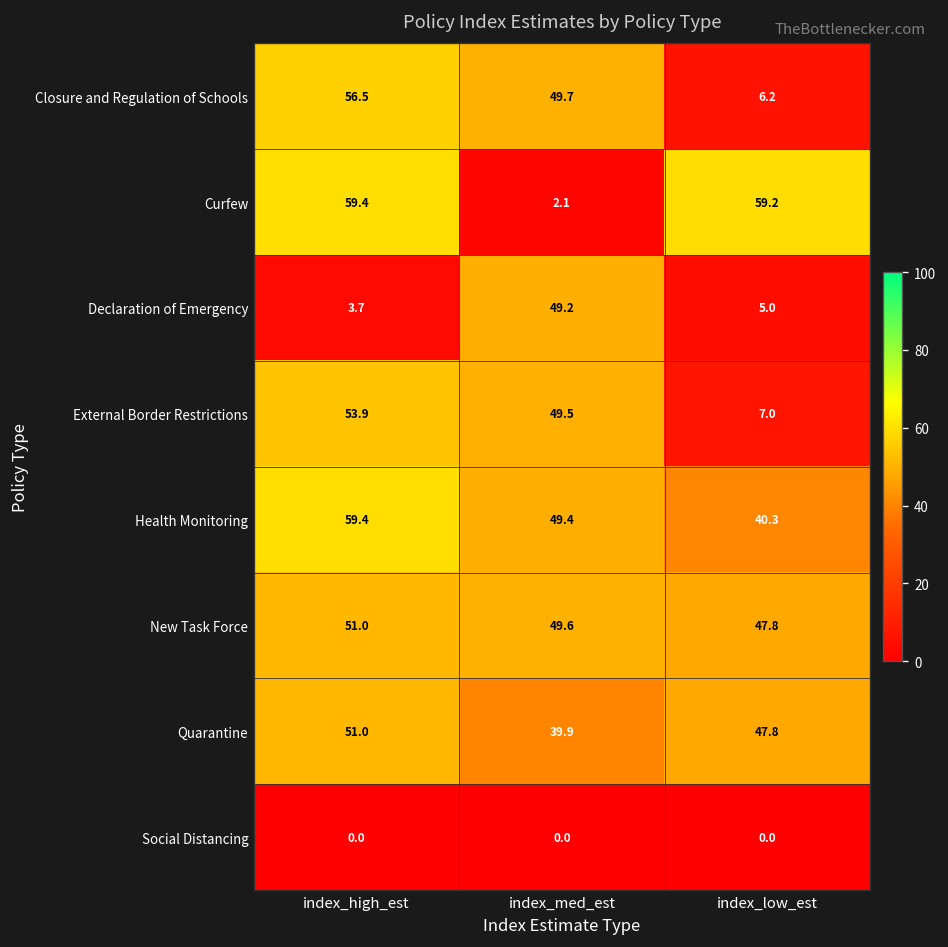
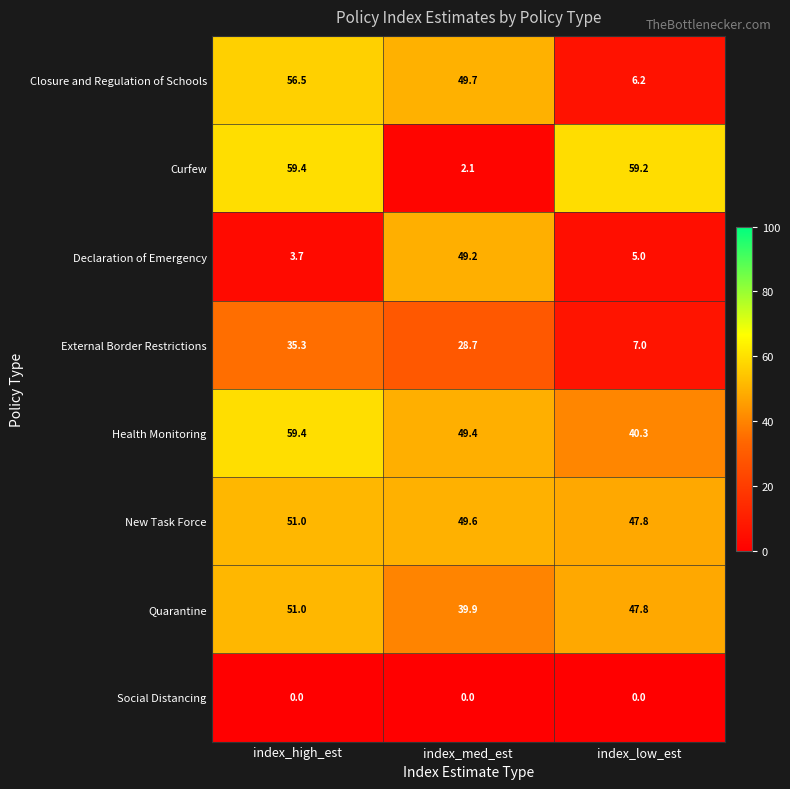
  {
    "Closure and Regulation of Schools": {
      "index_high_est": 56.5,
      "index_med_est": 49.7,
      "index_low_est": 6.2
    },
    "Curfew": {
      "index_high_est": 59.4,
      "index_med_est": 2.1,
      "index_low_est": 59.2
    },
    "Declaration of Emergency": {
      "index_high_est": 3.7,
      "index_med_est": 49.2,
      "index_low_est": 5.0
    },
    "External Border Restrictions": {
-     "index_high_est": 53.9,
-     "index_med_est": 49.5,
+     "index_high_est": 35.3,
+     "index_med_est": 28.7,
      "index_low_est": 7.0
    },
    "Health Monitoring": {
      "index_high_est": 59.4,
      "index_med_est": 49.4,
      "index_low_est": 40.3
    },
    "New Task Force": {
      "index_high_est": 51.0,
      "index_med_est": 49.6,
      "index_low_est": 47.8
    },
    "Quarantine": {
      "index_high_est": 51.0,
      "index_med_est": 39.9,
      "index_low_est": 47.8
    },
    "Social Distancing": {
      "index_high_est": 0.0,
      "index_med_est": 0.0,
      "index_low_est": 0.0
    }
  }
